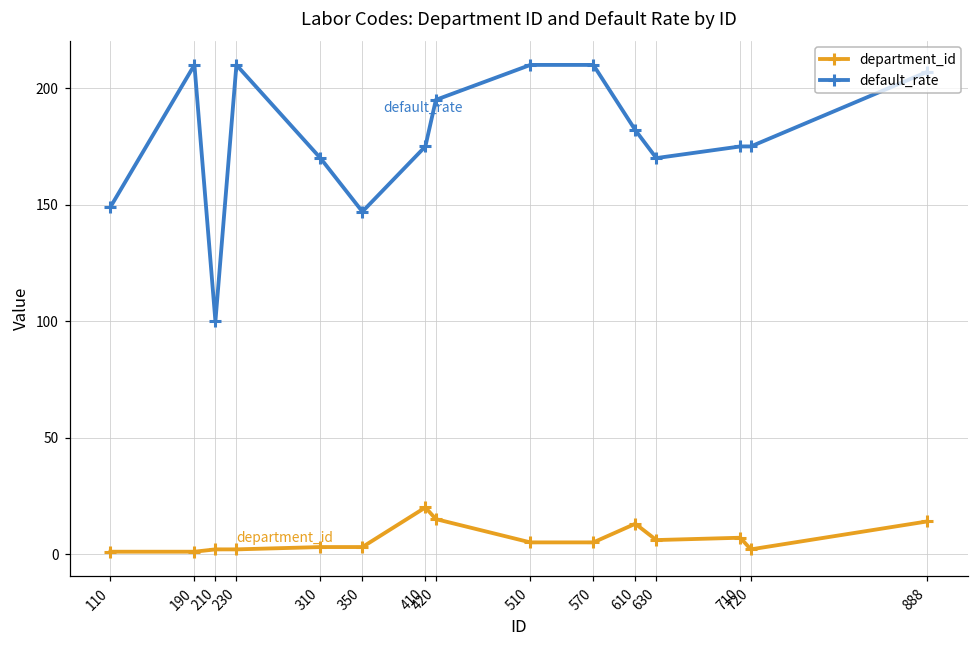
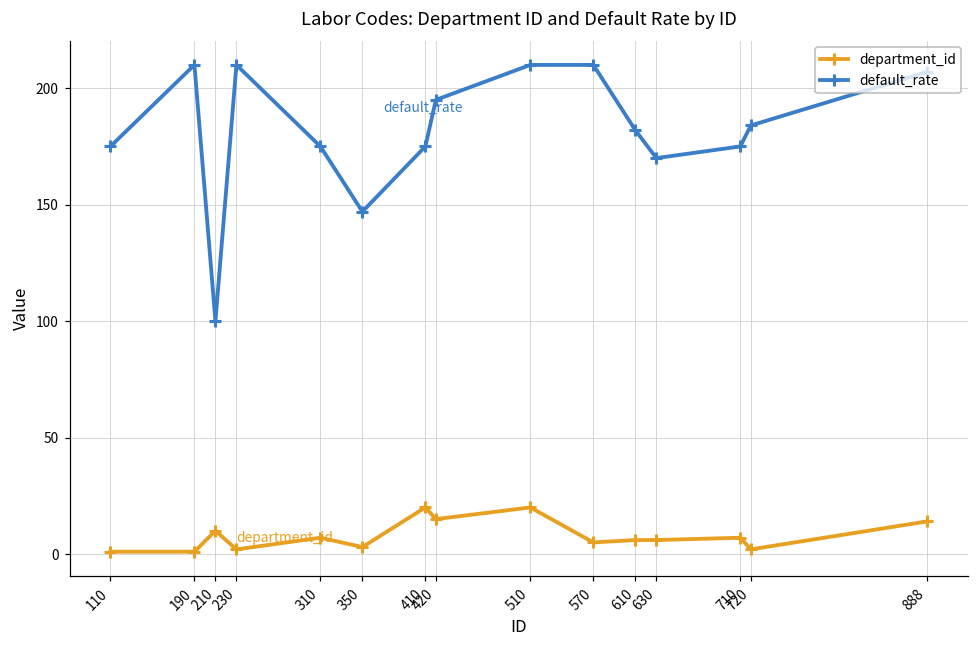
  {
    "department_id": {
      "110": 1,
      "190": 1,
-     "210": 2,
+     "210": 10,
      "230": 2,
-     "310": 3,
+     "310": 7,
      "350": 3,
      "410": 20,
      "420": 15,
-     "510": 5,
+     "510": 20,
      "570": 5,
-     "610": 13,
+     "610": 6,
      "630": 6,
      "710": 7,
      "720": 2,
      "888": 14
    },
    "default_rate": {
-     "110": 149,
+     "110": 175,
      "190": 210,
      "210": 100,
      "230": 210,
-     "310": 170,
+     "310": 175,
      "350": 147,
      "410": 175,
      "420": 195,
      "510": 210,
      "570": 210,
      "610": 182,
      "630": 170,
      "710": 175,
-     "720": 175
+     "720": 184
    }
  }
